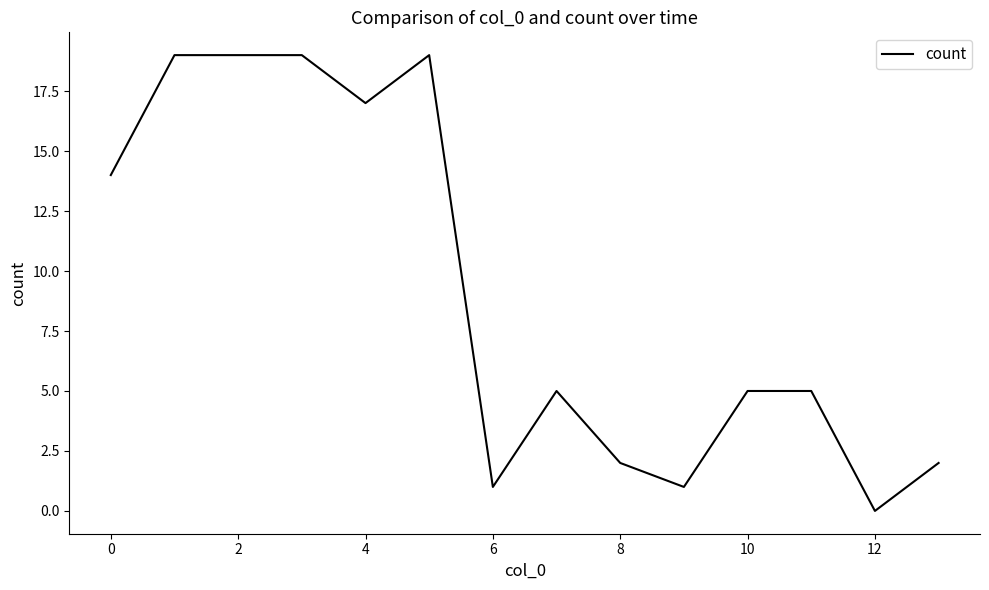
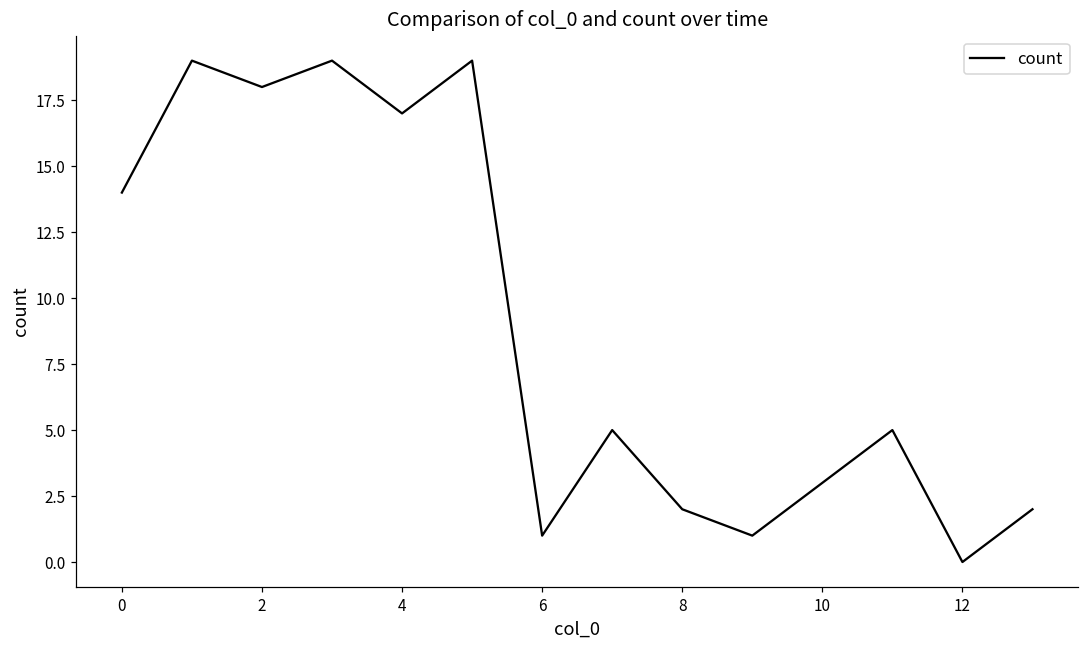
  {
    "0": 14,
-   "2": 19,
+   "2": 18,
    "4": 17,
    "6": 1,
    "8": 2,
-   "10": 5,
+   "10": 3,
    "12": 0
  }
